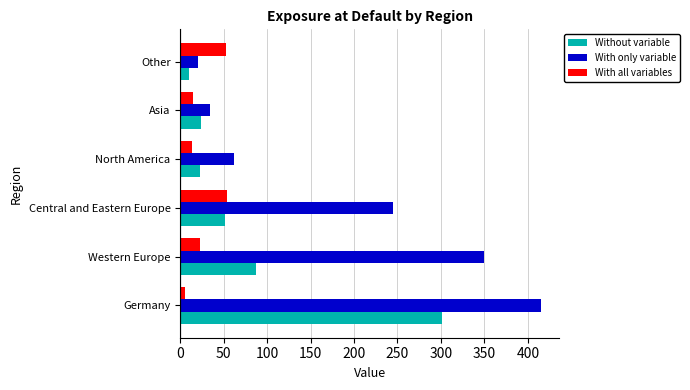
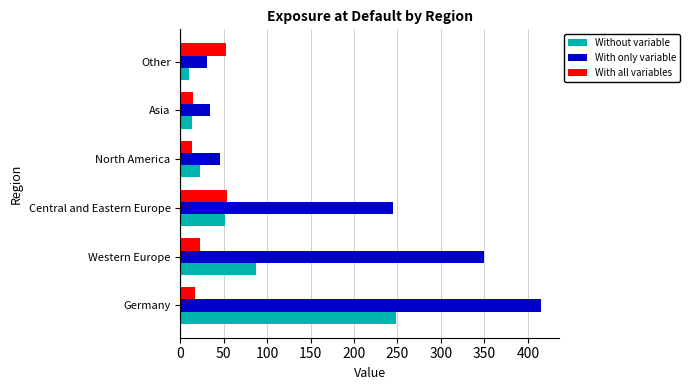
  {
    "Without variable": {
      "Other": 10,
-     "Asia": 20,
+     "Asia": 10,
      "North America": 20,
      "Central and Eastern Europe": 50,
      "Western Europe": 90,
-     "Germany": 300
+     "Germany": 250
    },
    "With only variable": {
-     "Other": 20,
+     "Other": 30,
      "Asia": 30,
-     "North America": 60,
+     "North America": 50,
      "Central and Eastern Europe": 250,
      "Western Europe": 350,
      "Germany": 420
    },
    "With all variables": {
      "Other": 50,
      "Asia": 20,
      "North America": 10,
      "Central and Eastern Europe": 50,
      "Western Europe": 20,
-     "Germany": 10
+     "Germany": 20
    }
  }
